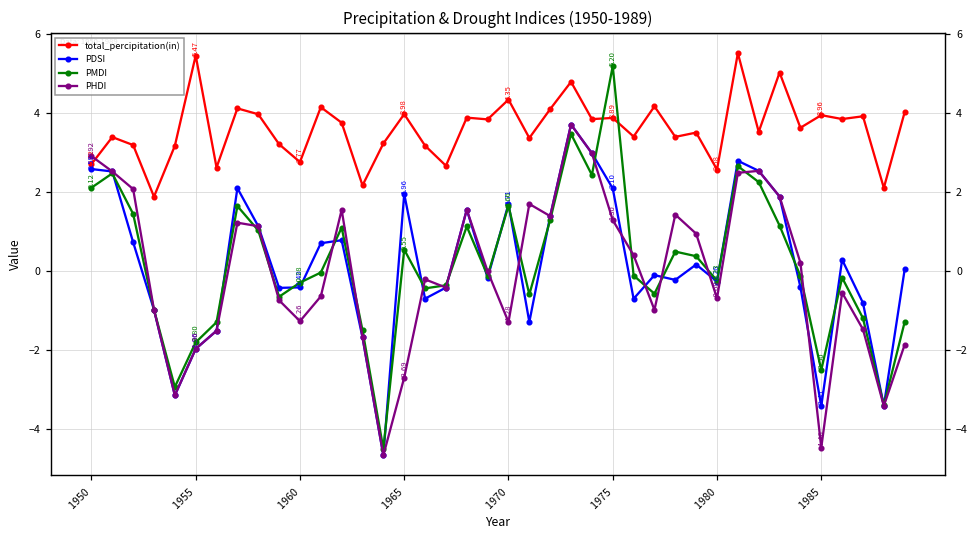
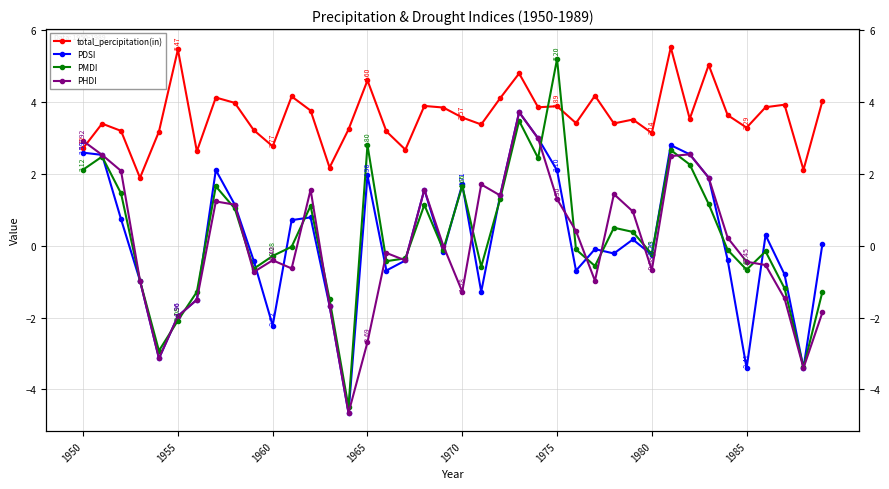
  {
    "total_percipitation(in)": {
      "1955": 5.47,
      "1960": 2.77,
-     "1965": 3.98,
-     "1970": 4.35,
+     "1965": 4.60,
+     "1970": 3.57,
      "1975": 3.89,
-     "1980": 2.58,
-     "1985": 3.96
+     "1980": 3.14,
+     "1985": 3.29
    },
    "PDSI": {
-     "1960": -0.40,
+     "1960": -2.22,
      "1965": 1.96,
      "1975": 2.10,
      "1985": -3.41
    },
    "PMDI": {
      "1950": 2.12,
-     "1955": -1.80,
-     "1965": 0.55,
+     "1955": -2.08,
+     "1965": 2.80,
      "1975": 5.20,
-     "1985": -2.50
+     "1985": -0.67
    },
    "PHDI": {
-     "1960": -1.26,
+     "1960": -0.40,
      "1965": -2.69,
      "1970": -1.28,
      "1975": 1.30,
-     "1985": -4.46
+     "1985": -0.45
    }
  }
